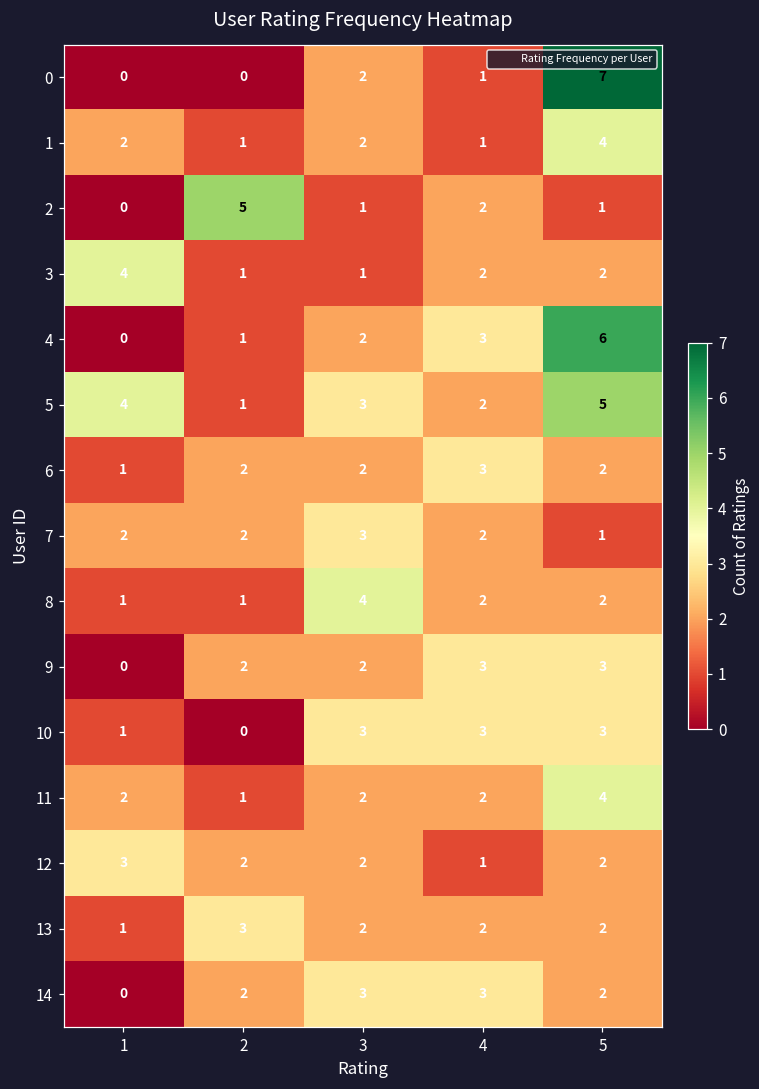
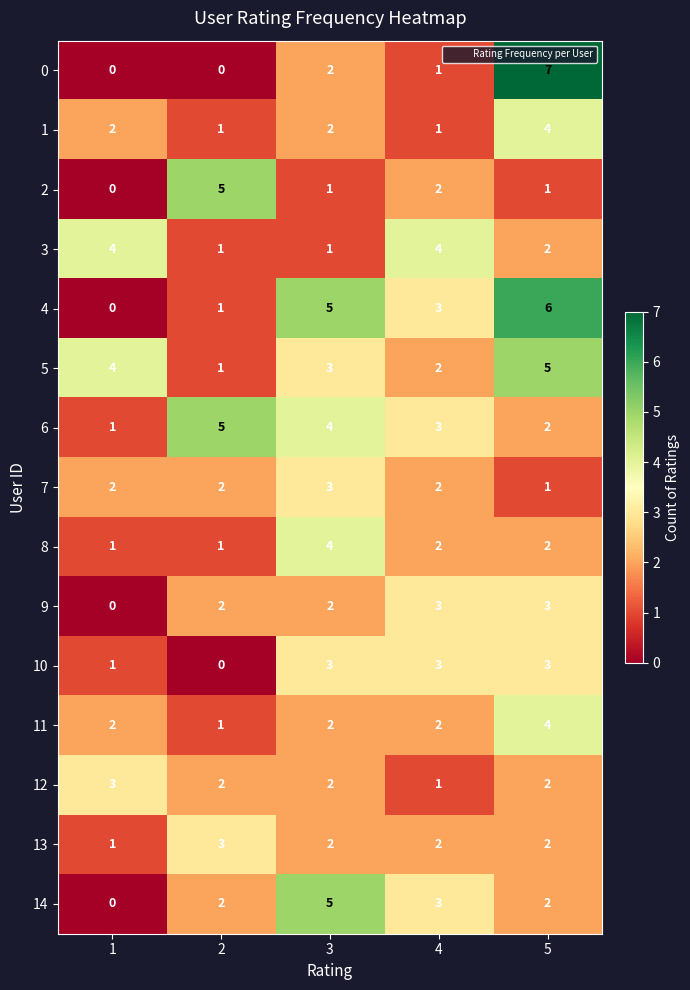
  {
    "0": {
      "1": 0,
      "2": 0,
      "3": 2,
      "4": 1,
      "5": 7
    },
    "1": {
      "1": 2,
      "2": 1,
      "3": 2,
      "4": 1,
      "5": 4
    },
    "2": {
      "1": 0,
      "2": 5,
      "3": 1,
      "4": 2,
      "5": 1
    },
    "3": {
      "1": 4,
      "2": 1,
      "3": 1,
-     "4": 2,
+     "4": 4,
      "5": 2
    },
    "4": {
      "1": 0,
      "2": 1,
-     "3": 2,
+     "3": 5,
      "4": 3,
      "5": 6
    },
    "5": {
      "1": 4,
      "2": 1,
      "3": 3,
      "4": 2,
      "5": 5
    },
    "6": {
      "1": 1,
-     "2": 2,
-     "3": 2,
+     "2": 5,
+     "3": 4,
      "4": 3,
      "5": 2
    },
    "7": {
      "1": 2,
      "2": 2,
      "3": 3,
      "4": 2,
      "5": 1
    },
    "8": {
      "1": 1,
      "2": 1,
      "3": 4,
      "4": 2,
      "5": 2
    },
    "9": {
      "1": 0,
      "2": 2,
      "3": 2,
      "4": 3,
      "5": 3
    },
    "10": {
      "1": 1,
      "2": 0,
      "3": 3,
      "4": 3,
      "5": 3
    },
    "11": {
      "1": 2,
      "2": 1,
      "3": 2,
      "4": 2,
      "5": 4
    },
    "12": {
      "1": 3,
      "2": 2,
      "3": 2,
      "4": 1,
      "5": 2
    },
    "13": {
      "1": 1,
      "2": 3,
      "3": 2,
      "4": 2,
      "5": 2
    },
    "14": {
      "1": 0,
      "2": 2,
-     "3": 3,
+     "3": 5,
      "4": 3,
      "5": 2
    }
  }
